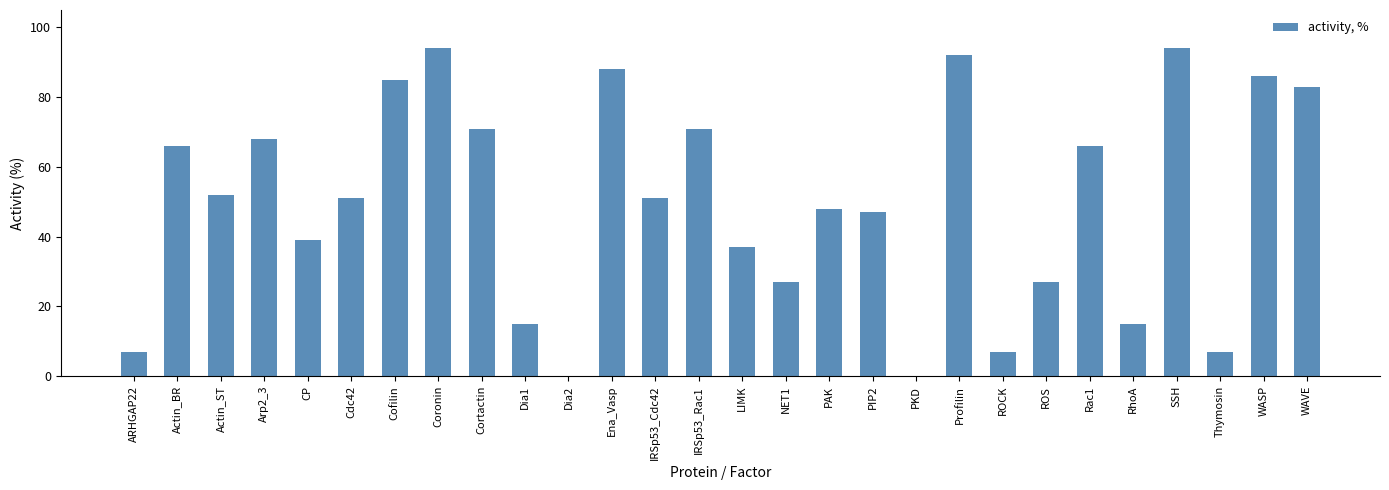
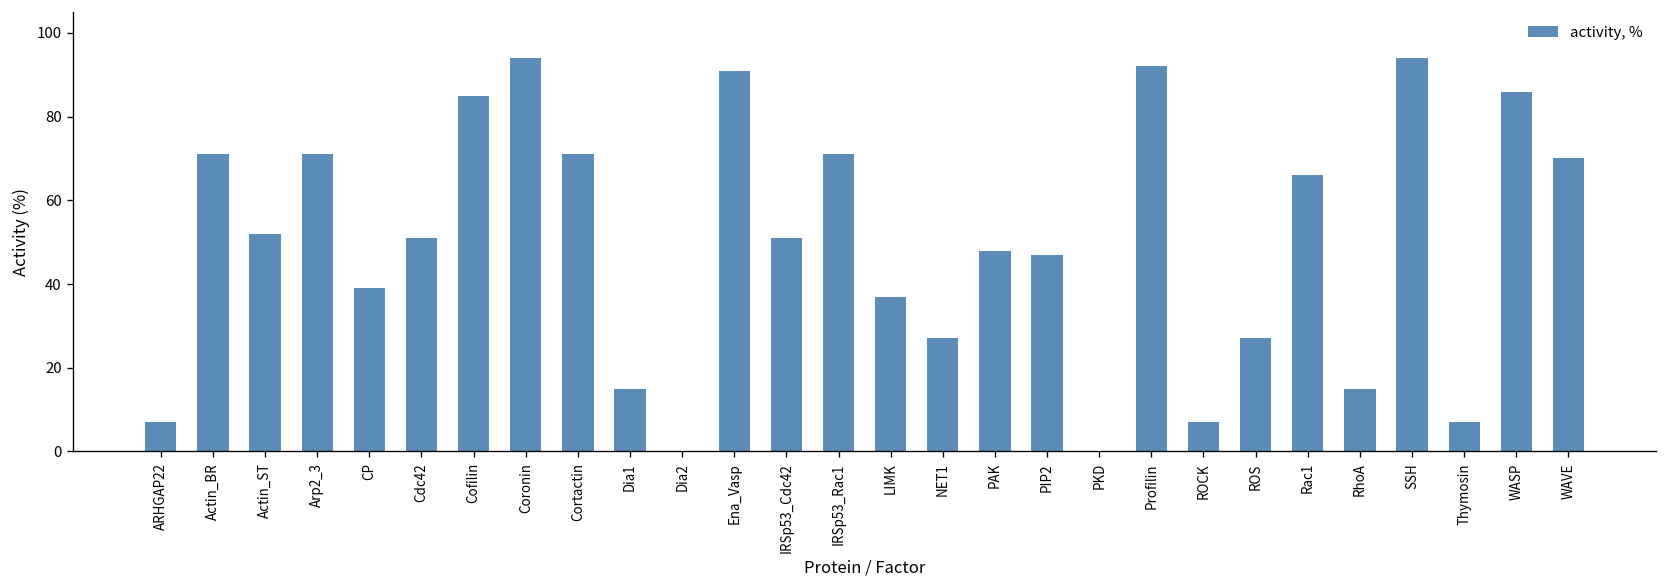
  {
    "ARHGAP22": 7,
-   "Actin_BR": 66,
+   "Actin_BR": 71,
    "Actin_ST": 52,
-   "Arp2_3": 68,
+   "Arp2_3": 71,
    "CP": 39,
    "Cdc42": 51,
    "Cofilin": 85,
    "Coronin": 94,
    "Cortactin": 71,
    "Dia1": 15,
    "Dia2": 0,
-   "Ena_Vasp": 88,
+   "Ena_Vasp": 91,
    "IRSp53_Cdc42": 51,
    "IRSp53_Rac1": 71,
    "LIMK": 37,
    "NET1": 27,
    "PAK": 48,
    "PIP2": 47,
    "PKD": 0,
    "Profilin": 92,
    "ROCK": 7,
    "ROS": 27,
    "Rac1": 66,
    "RhoA": 15,
    "SSH": 94,
    "Thymosin": 7,
    "WASP": 86,
-   "WAVE": 83
+   "WAVE": 70
  }
